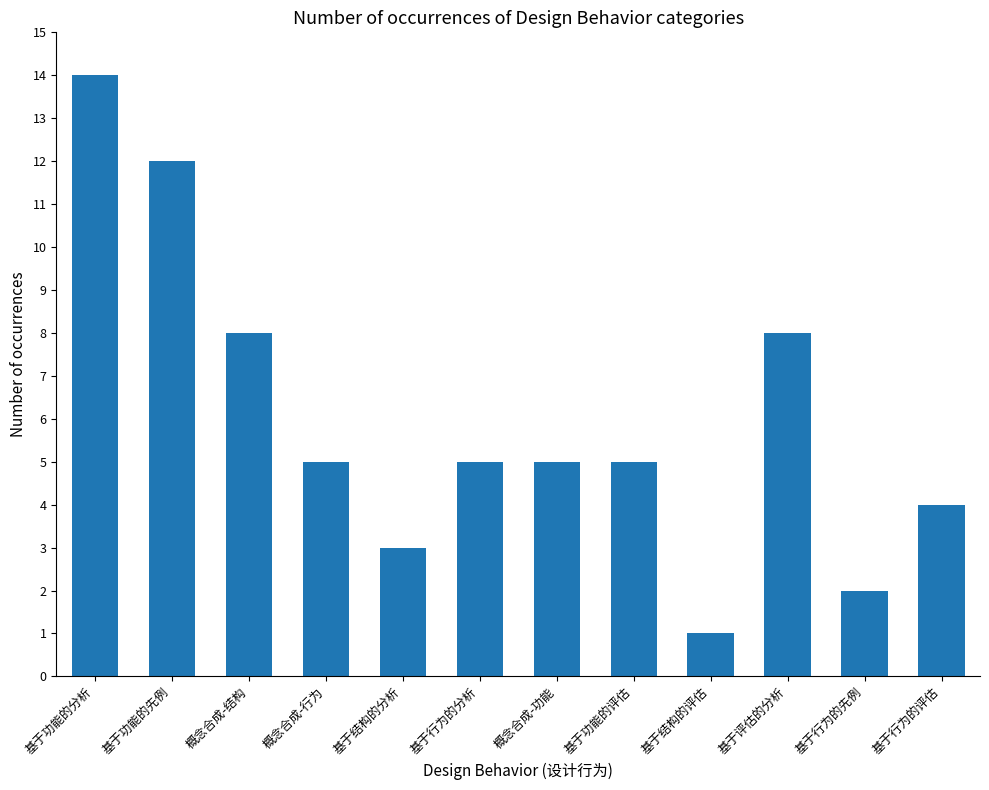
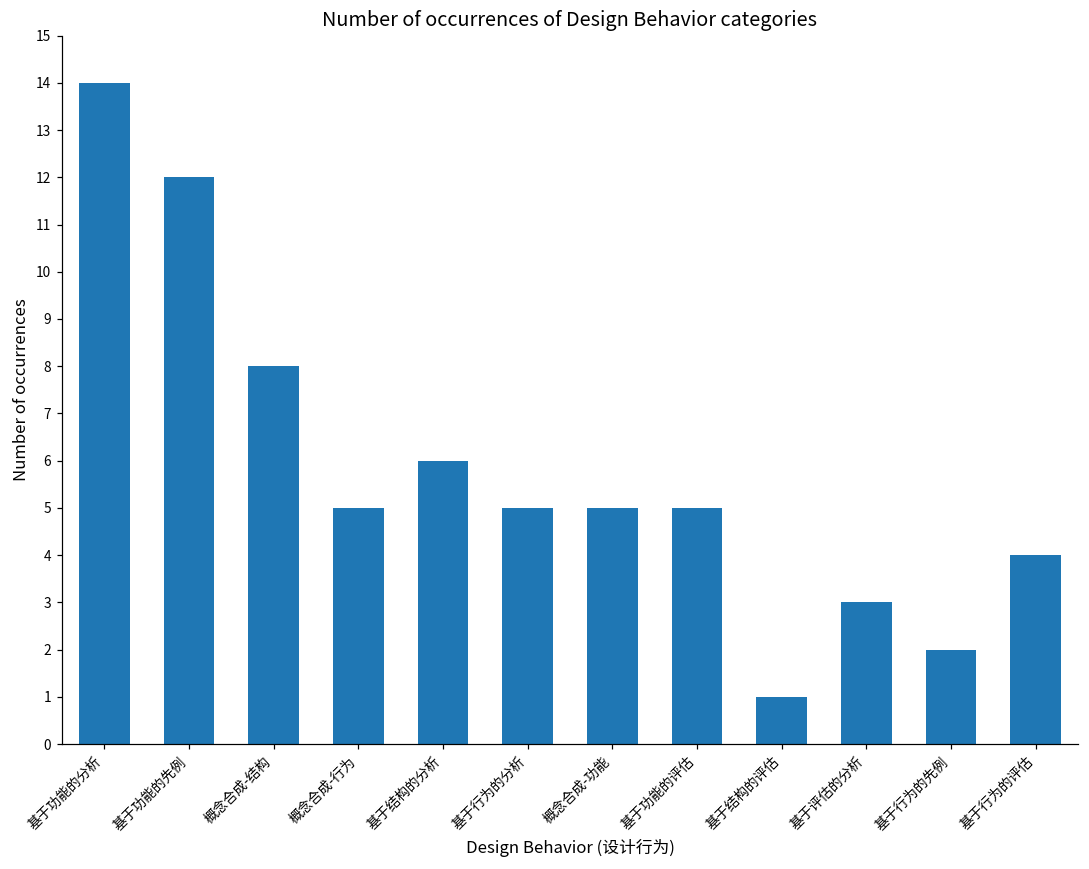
  {
    "基于功能的分析": 14,
    "基于功能的先例": 12,
    "概念合成-结构": 8,
    "概念合成-行为": 5,
-   "基于结构的分析": 3,
+   "基于结构的分析": 6,
    "基于行为的分析": 5,
    "概念合成-功能": 5,
    "基于功能的评估": 5,
    "基于结构的评估": 1,
-   "基于评估的分析": 8,
+   "基于评估的分析": 3,
    "基于行为的先例": 2,
    "基于行为的评估": 4
  }
